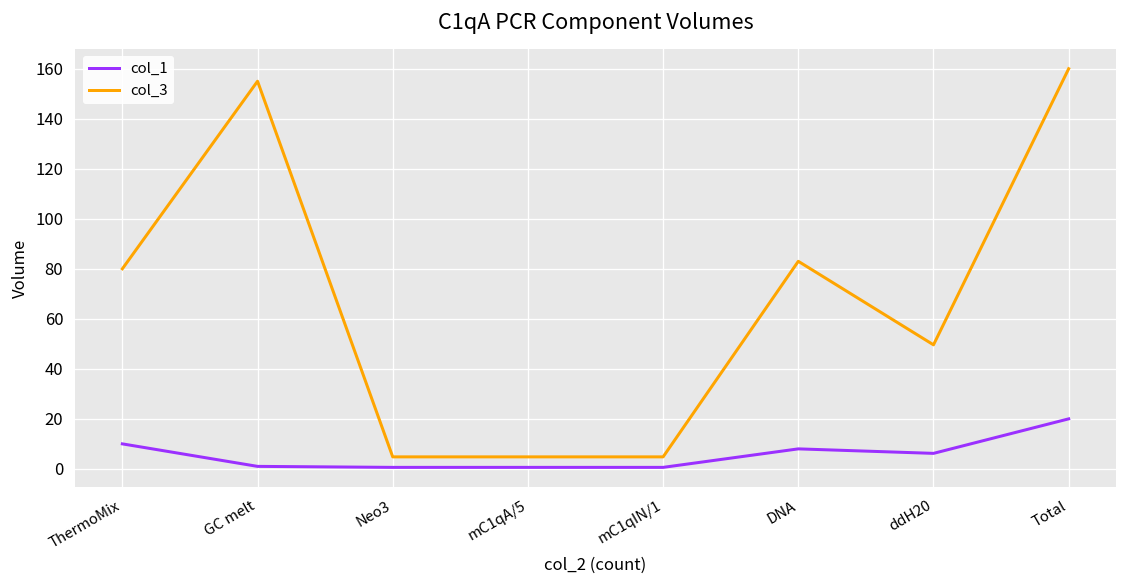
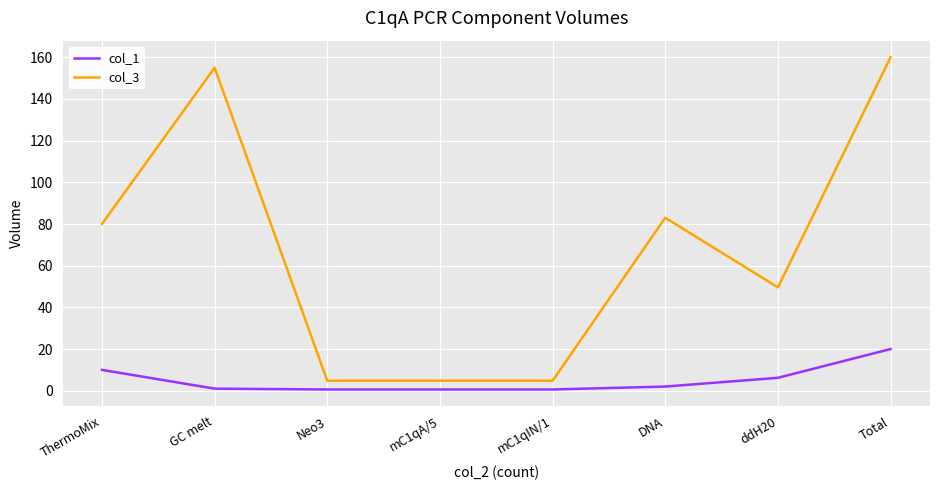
  {
    "col_1": {
      "ThermoMix": 10,
      "GC melt": 1,
      "Neo3": 1,
      "mC1qA/5": 1,
      "mC1qIN/1": 1,
-     "DNA": 8,
+     "DNA": 2,
      "ddH20": 6,
      "Total": 20
    },
    "col_3": {
      "ThermoMix": 80,
      "GC melt": 155,
      "Neo3": 5,
      "mC1qA/5": 5,
      "mC1qIN/1": 5,
      "DNA": 83,
      "ddH20": 50,
      "Total": 160
    }
  }
